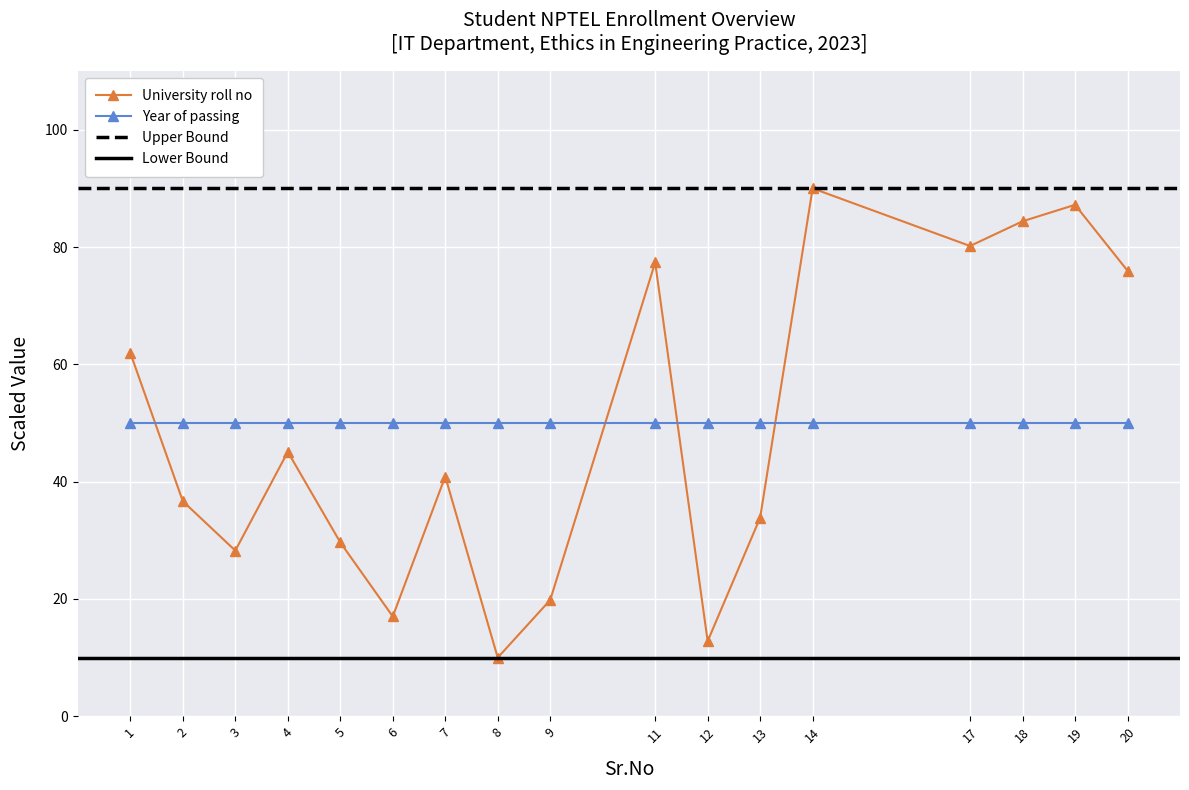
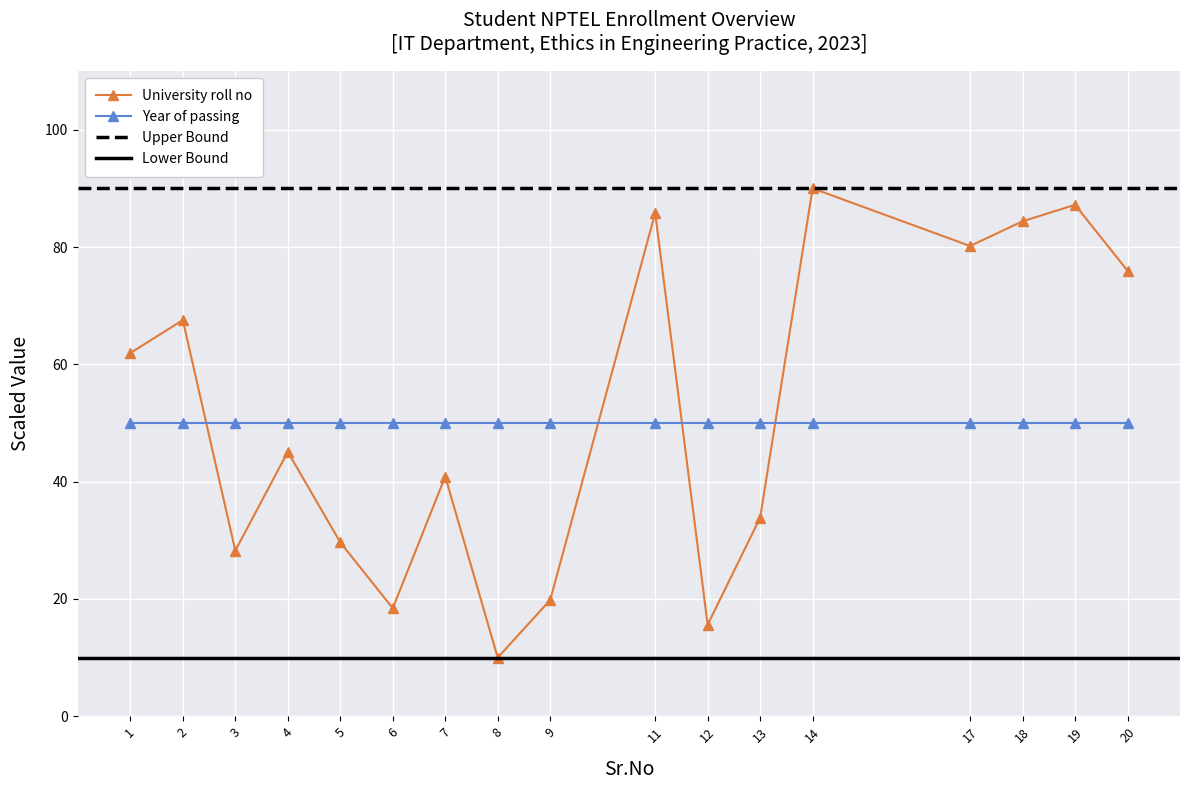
  {
    "University roll no": {
      "1": 62,
-     "2": 37,
+     "2": 68,
      "3": 28,
      "4": 45,
      "5": 30,
-     "6": 17,
+     "6": 18,
      "7": 41,
      "8": 10,
      "9": 20,
-     "11": 77,
-     "12": 13,
+     "11": 86,
+     "12": 16,
      "13": 34,
      "14": 90,
      "17": 80,
      "18": 84,
      "19": 87,
      "20": 76
    },
    "Year of passing": {
      "1": 50,
      "2": 50,
      "3": 50,
      "4": 50,
      "5": 50,
      "6": 50,
      "7": 50,
      "8": 50,
      "9": 50,
      "11": 50,
      "12": 50,
      "13": 50,
      "14": 50,
      "17": 50,
      "18": 50,
      "19": 50,
      "20": 50
    }
  }
